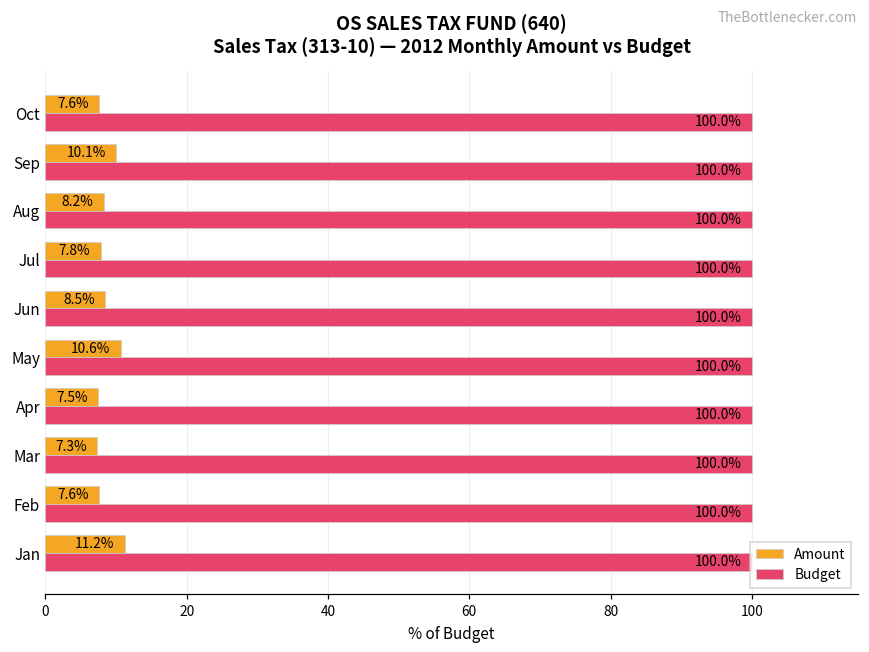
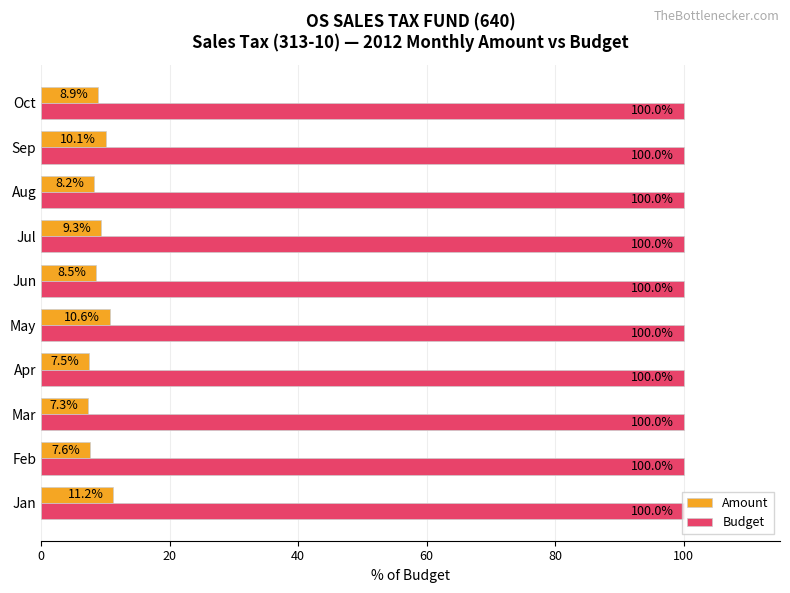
  {
    "Amount": {
-     "Oct": "7.6%",
+     "Oct": "8.9%",
      "Sep": "10.1%",
      "Aug": "8.2%",
-     "Jul": "7.8%",
+     "Jul": "9.3%",
      "Jun": "8.5%",
      "May": "10.6%",
      "Apr": "7.5%",
      "Mar": "7.3%",
      "Feb": "7.6%",
      "Jan": "11.2%"
    },
    "Budget": {
      "Oct": "100.0%",
      "Sep": "100.0%",
      "Aug": "100.0%",
      "Jul": "100.0%",
      "Jun": "100.0%",
      "May": "100.0%",
      "Apr": "100.0%",
      "Mar": "100.0%",
      "Feb": "100.0%"
    }
  }
